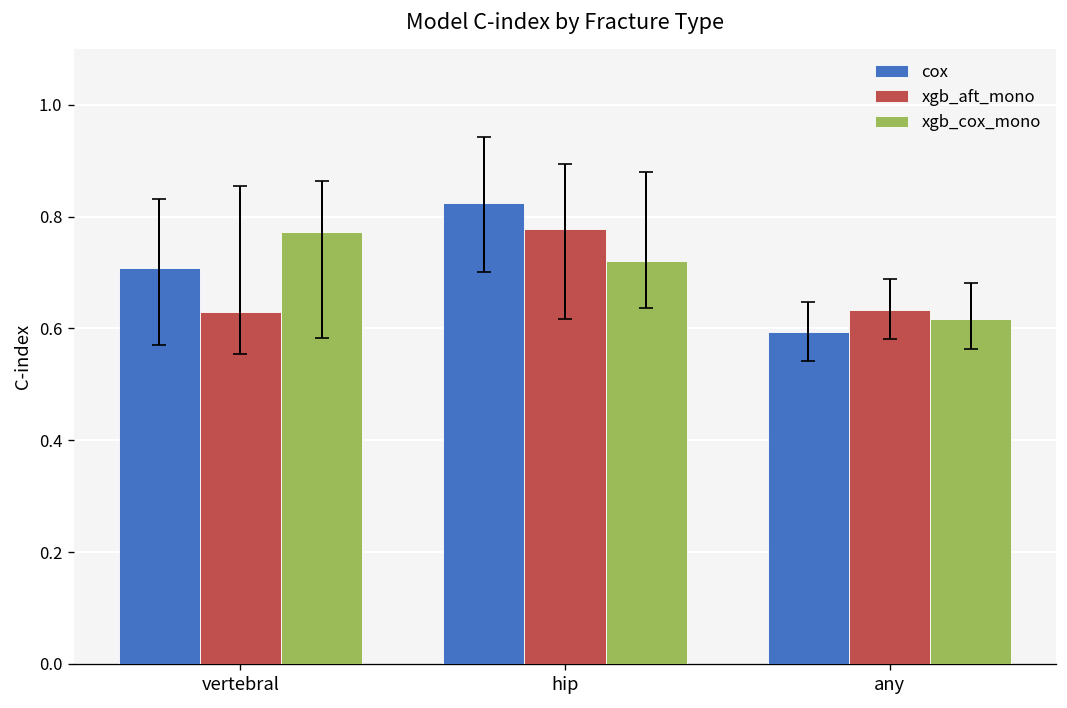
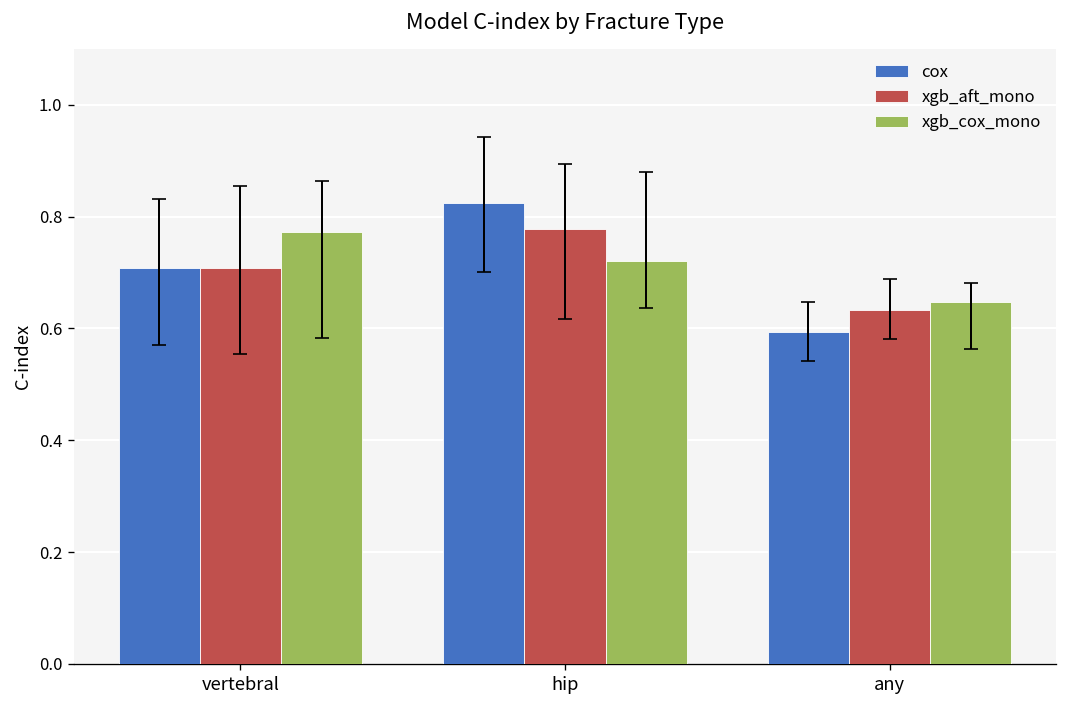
  {
    "xgb_aft_mono": {
-     "vertebral": 0.63,
+     "vertebral": 0.71,
      "hip": 0.78,
      "any": 0.63
    },
    "xgb_cox_mono": {
      "vertebral": 0.77,
      "hip": 0.72,
-     "any": 0.62
+     "any": 0.65
    }
  }
